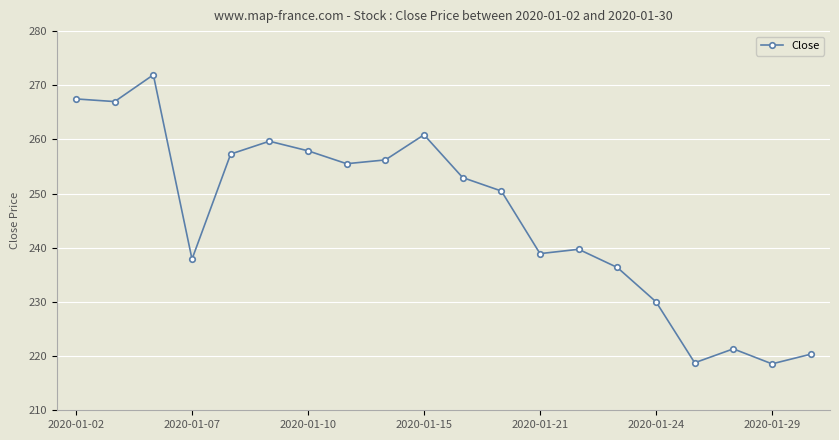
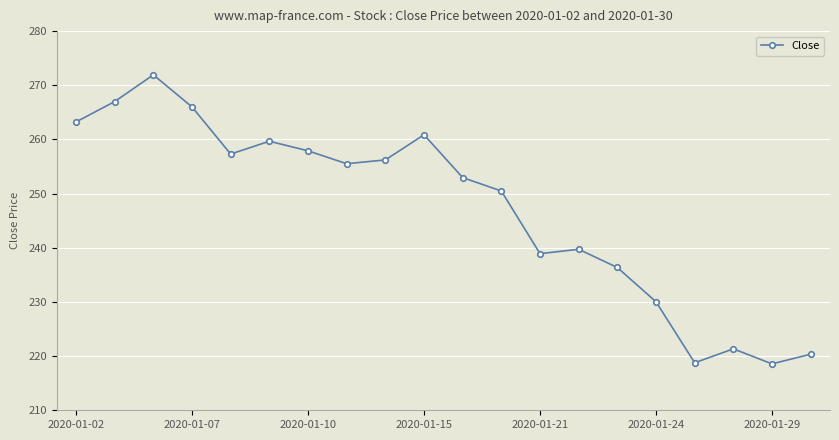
  {
-   "2020-01-02": 267,
-   "2020-01-07": 238,
+   "2020-01-02": 263,
+   "2020-01-07": 266,
    "2020-01-10": 258,
    "2020-01-15": 261,
    "2020-01-21": 239,
    "2020-01-24": 230,
    "2020-01-29": 219
  }
